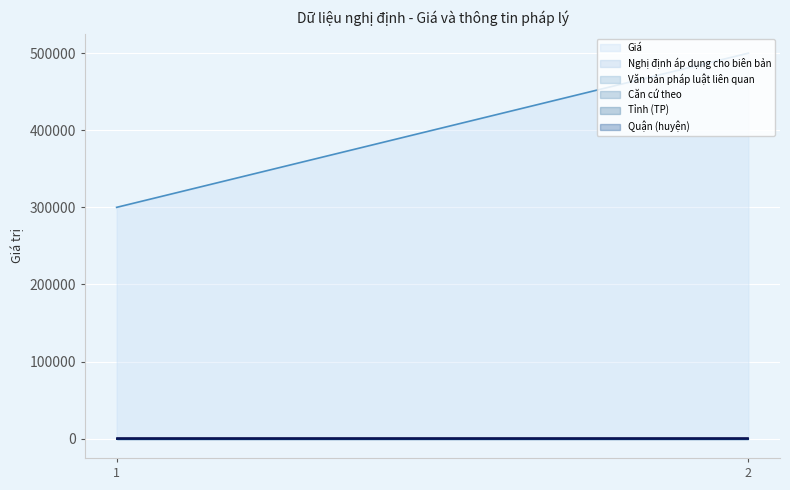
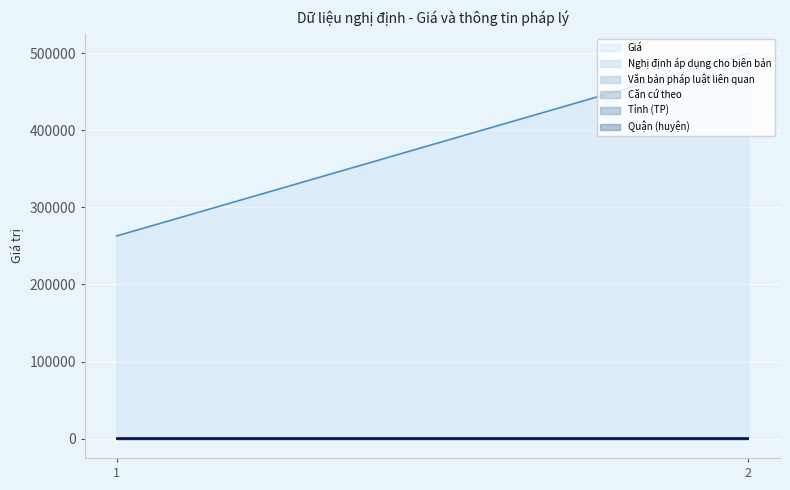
  {
    "Giá": {
-     "1": 300000
+     "1": 260000
    }
  }
